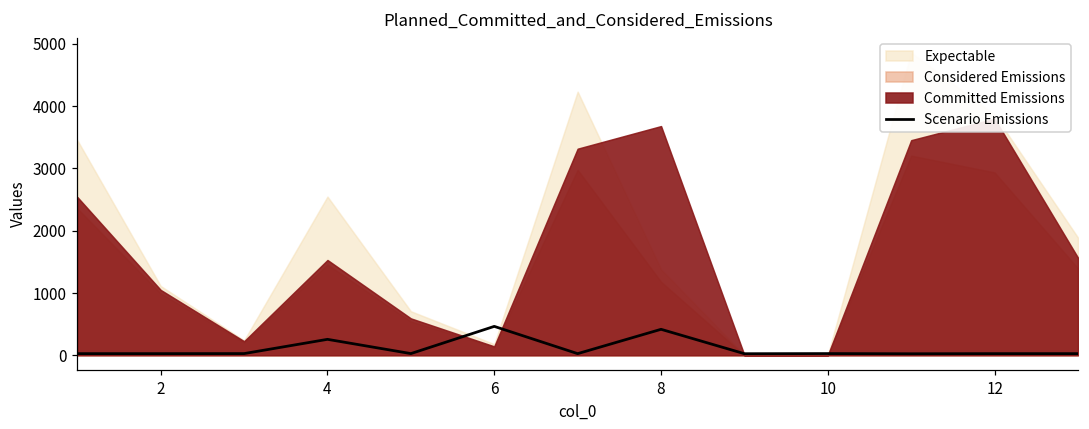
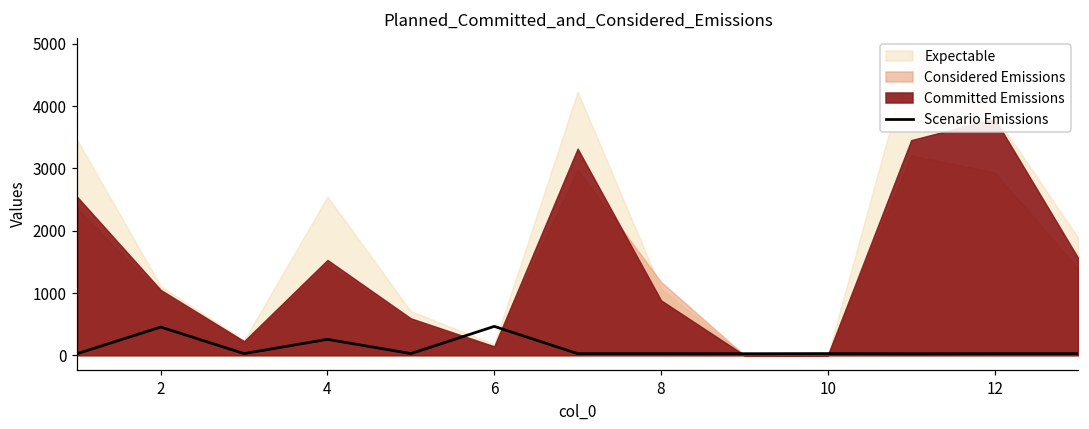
  {
    "Scenario Emissions": {
-     "2": 0,
+     "2": 500,
      "4": 300,
      "6": 500,
-     "8": 400,
+     "8": 0,
      "12": 0
    },
    "Expectable": {
      "2": 1100,
      "4": 2500,
-     "8": 1400
+     "8": 1100
    },
    "Considered Emissions": {
      "2": 1000,
      "4": 1500,
      "8": 1200,
      "12": 2900
    },
    "Committed Emissions": {
      "2": 1000,
      "4": 1500,
-     "8": 3700
+     "8": 900
    }
  }
